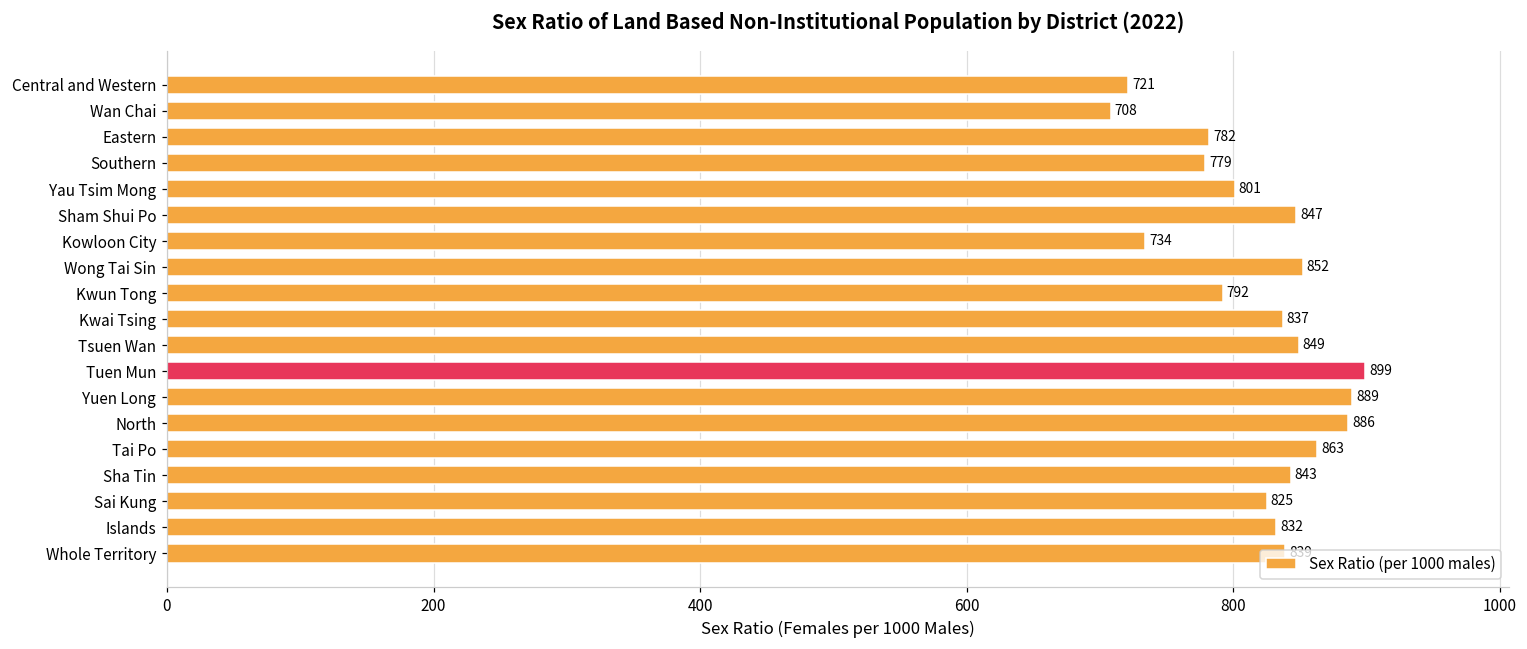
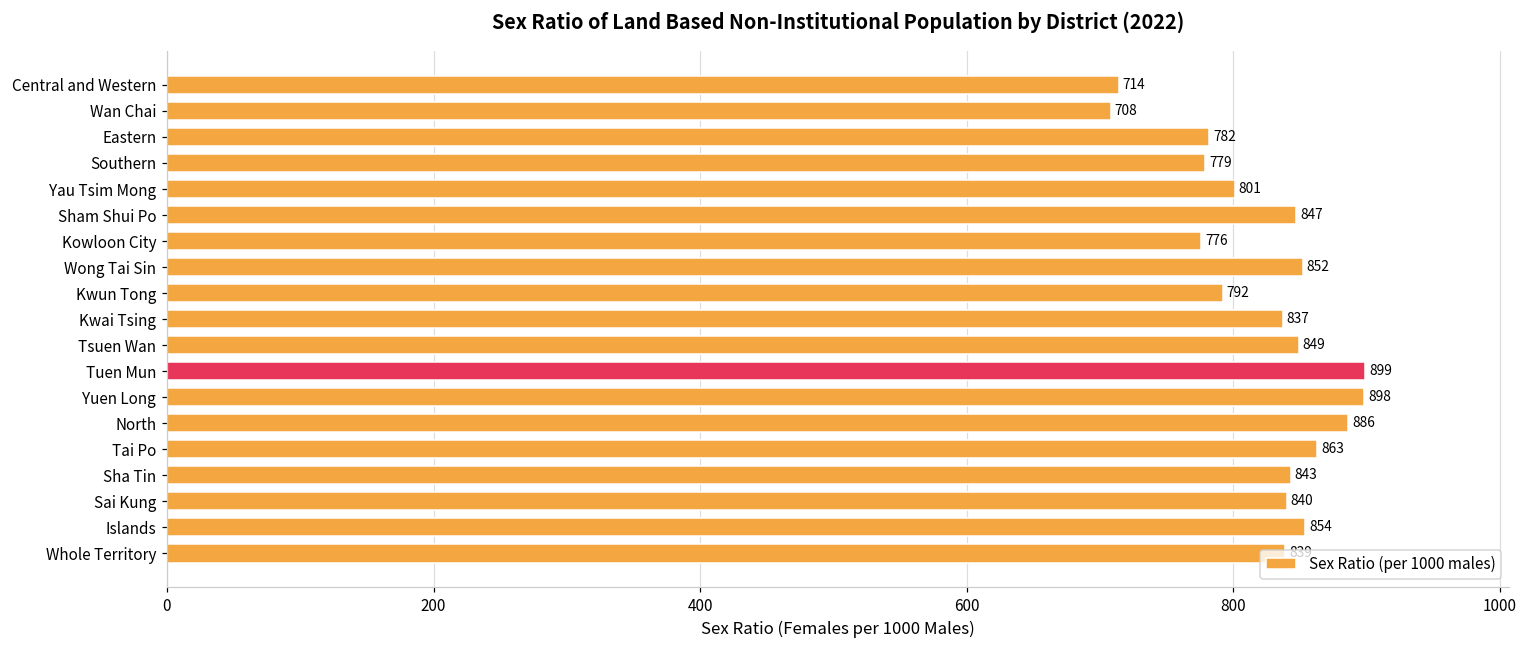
  {
-   "Central and Western": 721,
+   "Central and Western": 714,
    "Wan Chai": 708,
    "Eastern": 782,
    "Southern": 779,
    "Yau Tsim Mong": 801,
    "Sham Shui Po": 847,
-   "Kowloon City": 734,
+   "Kowloon City": 776,
    "Wong Tai Sin": 852,
    "Kwun Tong": 792,
    "Kwai Tsing": 837,
    "Tsuen Wan": 849,
    "Tuen Mun": 899,
-   "Yuen Long": 889,
+   "Yuen Long": 898,
    "North": 886,
    "Tai Po": 863,
    "Sha Tin": 843,
-   "Sai Kung": 825,
-   "Islands": 832
+   "Sai Kung": 840,
+   "Islands": 854
  }
